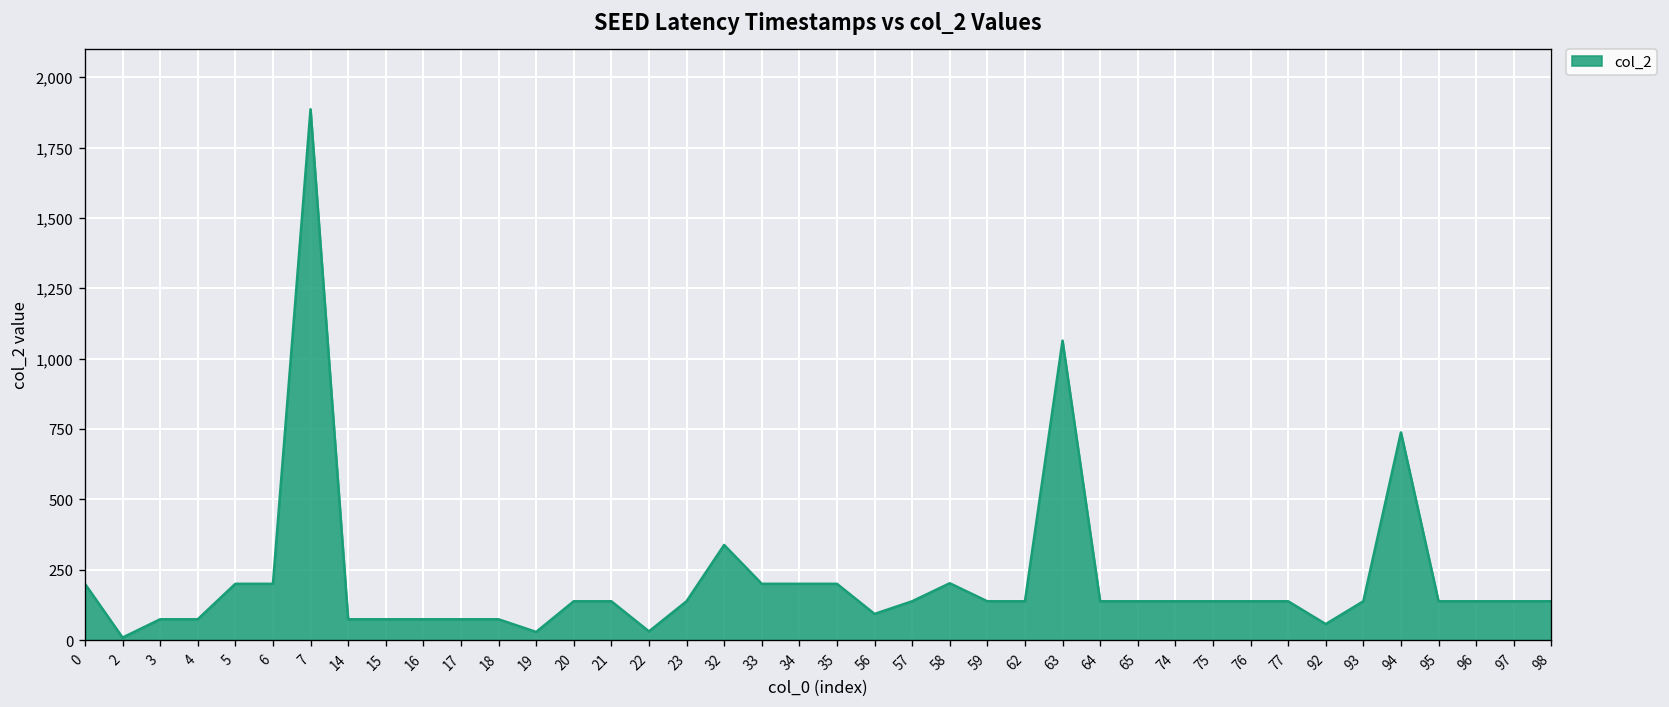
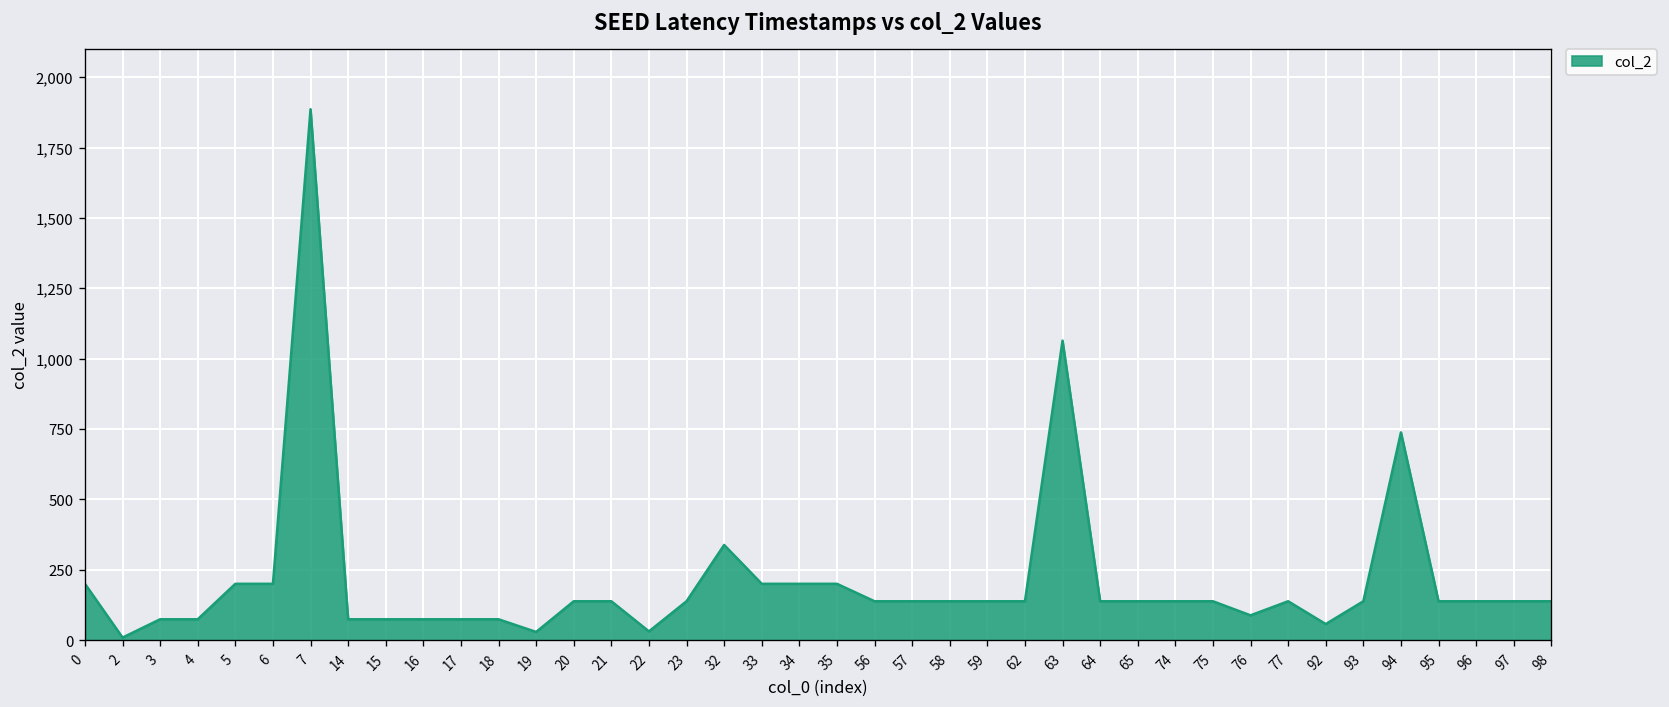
  {
    "0": "200",
    "2": "10",
    "3": "70",
    "4": "70",
    "5": "200",
    "6": "200",
    "7": "1,890",
    "14": "70",
    "15": "70",
    "16": "70",
    "17": "70",
    "18": "70",
    "19": "30",
    "20": "140",
    "21": "140",
    "22": "30",
    "23": "140",
    "32": "340",
    "33": "200",
    "34": "200",
    "35": "200",
-   "56": "90",
+   "56": "140",
    "57": "140",
-   "58": "200",
+   "58": "140",
    "59": "140",
    "62": "140",
    "63": "1,060",
    "64": "140",
    "65": "140",
    "74": "140",
    "75": "140",
-   "76": "140",
+   "76": "90",
    "77": "140",
    "92": "60",
    "93": "140",
    "94": "740",
    "95": "140",
    "96": "140",
    "97": "140",
    "98": "140"
  }
